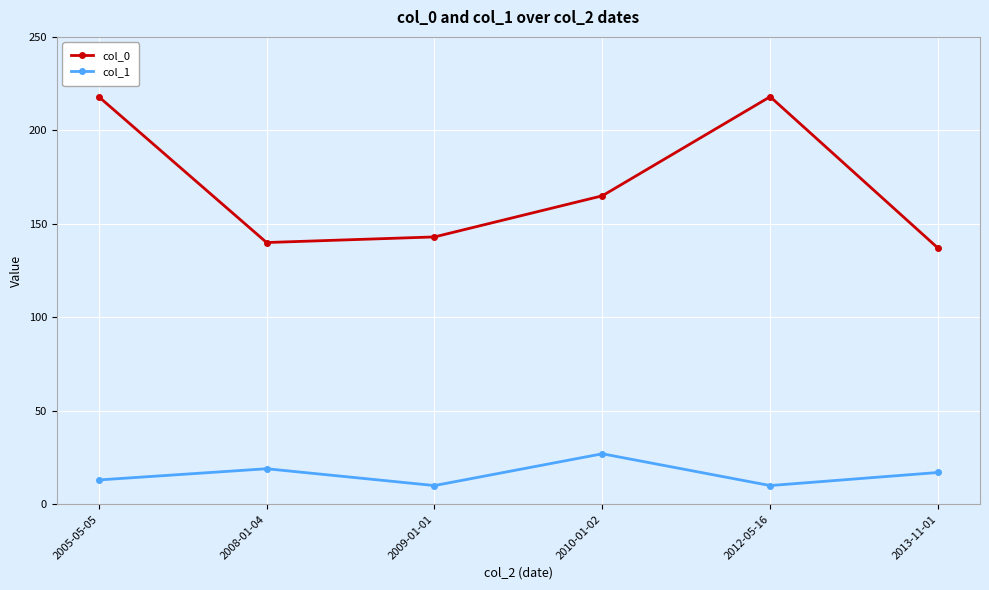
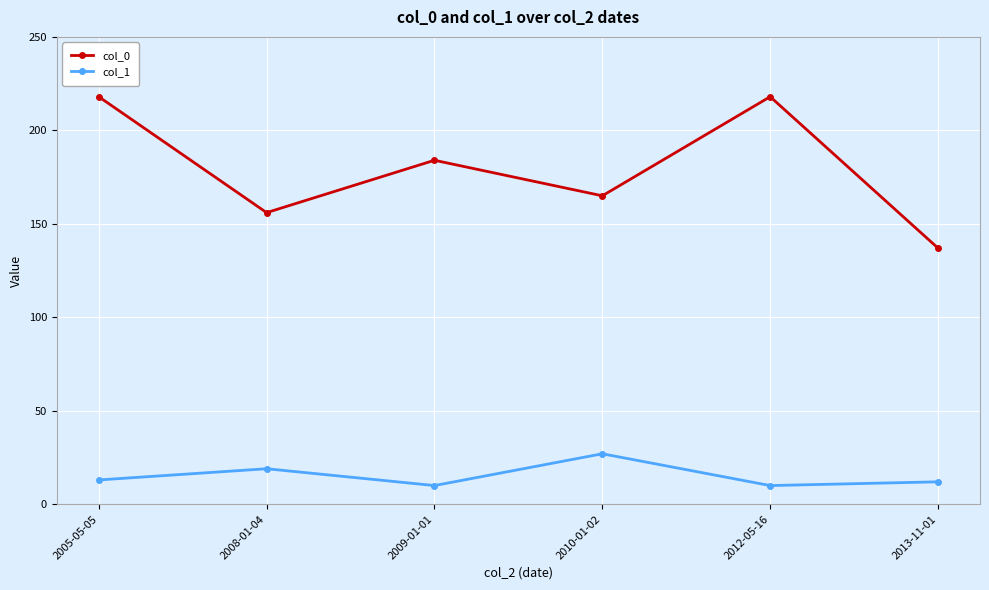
  {
    "col_0": {
      "2005-05-05": 218,
-     "2008-01-04": 140,
-     "2009-01-01": 143,
+     "2008-01-04": 156,
+     "2009-01-01": 184,
      "2010-01-02": 165,
      "2012-05-16": 218,
      "2013-11-01": 137
    },
    "col_1": {
      "2005-05-05": 13,
      "2008-01-04": 19,
      "2009-01-01": 10,
      "2010-01-02": 27,
      "2012-05-16": 10,
-     "2013-11-01": 17
+     "2013-11-01": 12
    }
  }
